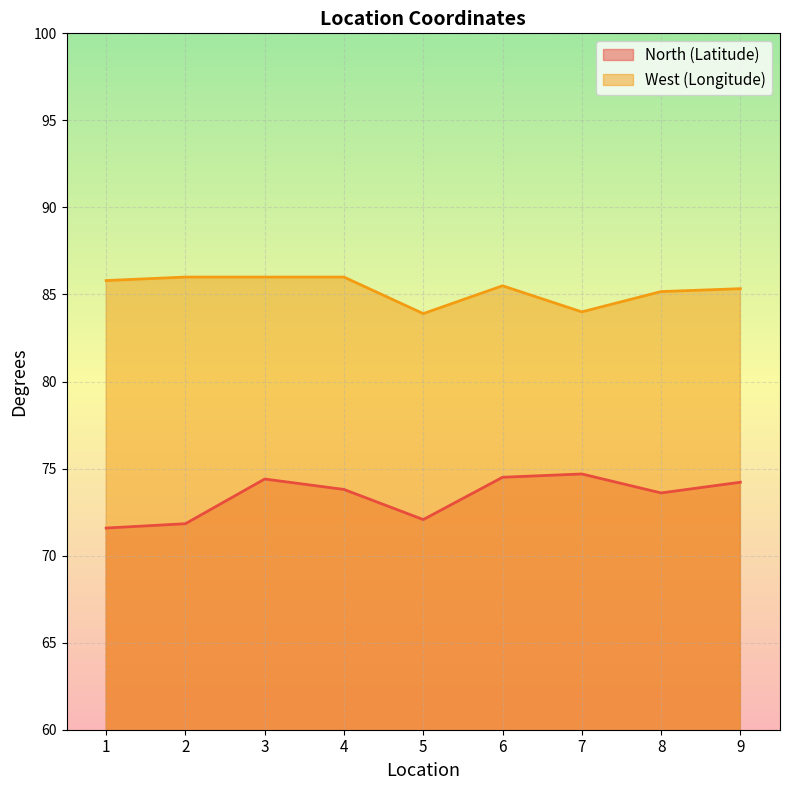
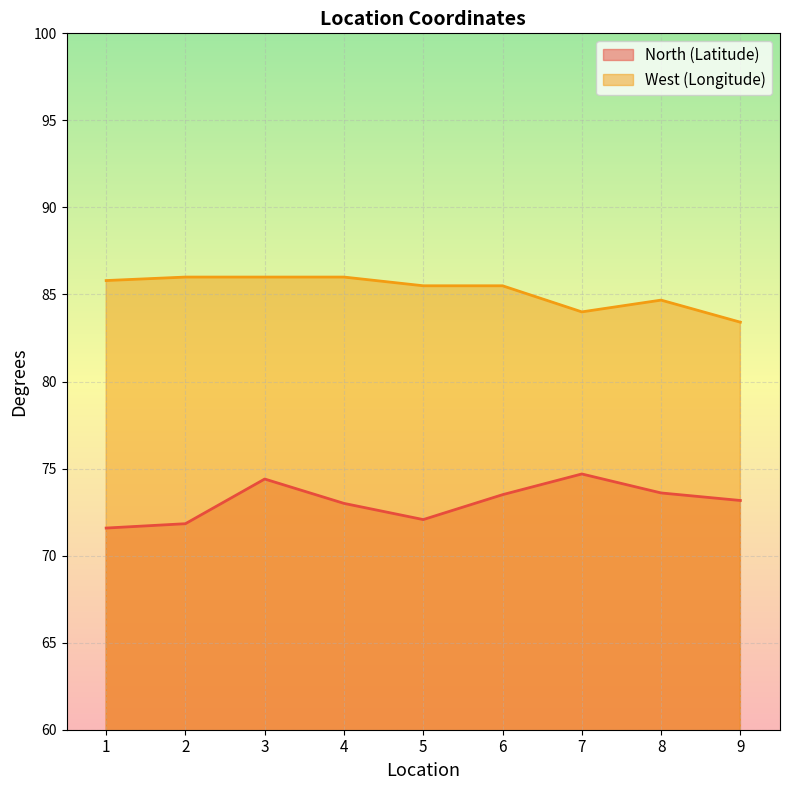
  {
    "North (Latitude)": {
      "1": 71.6,
      "2": 71.8,
      "3": 74.4,
-     "4": 73.8,
+     "4": 73.0,
      "5": 72.1,
-     "6": 74.5,
+     "6": 73.5,
      "7": 74.7,
      "8": 73.6,
-     "9": 74.2
+     "9": 73.2
    },
    "West (Longitude)": {
      "1": 85.8,
      "2": 86.0,
      "3": 86.0,
      "4": 86.0,
-     "5": 83.9,
+     "5": 85.5,
      "6": 85.5,
      "7": 84.0,
-     "8": 85.2,
-     "9": 85.3
+     "8": 84.7,
+     "9": 83.4
    }
  }
